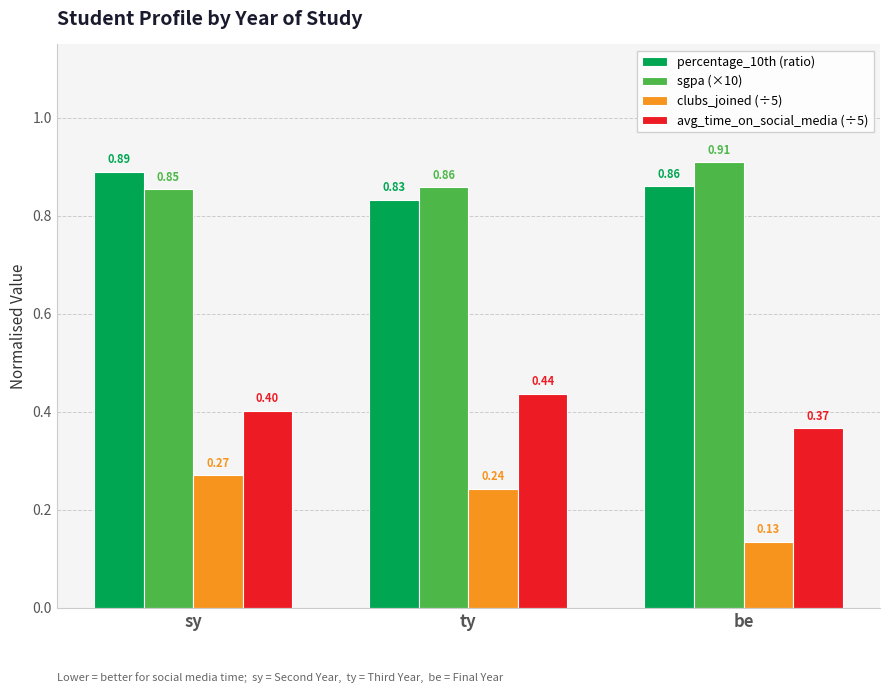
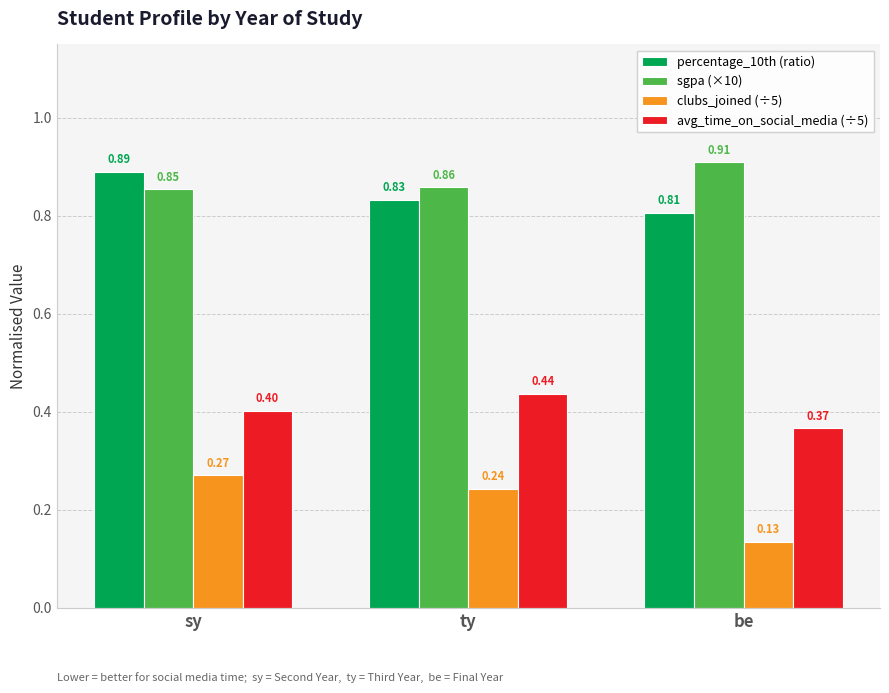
  {
    "percentage_10th (ratio)": {
      "sy": 0.89,
      "ty": 0.83,
-     "be": 0.86
+     "be": 0.81
    },
    "sgpa (×10)": {
      "sy": 0.85,
      "ty": 0.86,
      "be": 0.91
    },
    "clubs_joined (÷5)": {
      "sy": 0.27,
      "ty": 0.24,
      "be": 0.13
    },
    "avg_time_on_social_media (÷5)": {
      "sy": 0.40,
      "ty": 0.44,
      "be": 0.37
    }
  }
